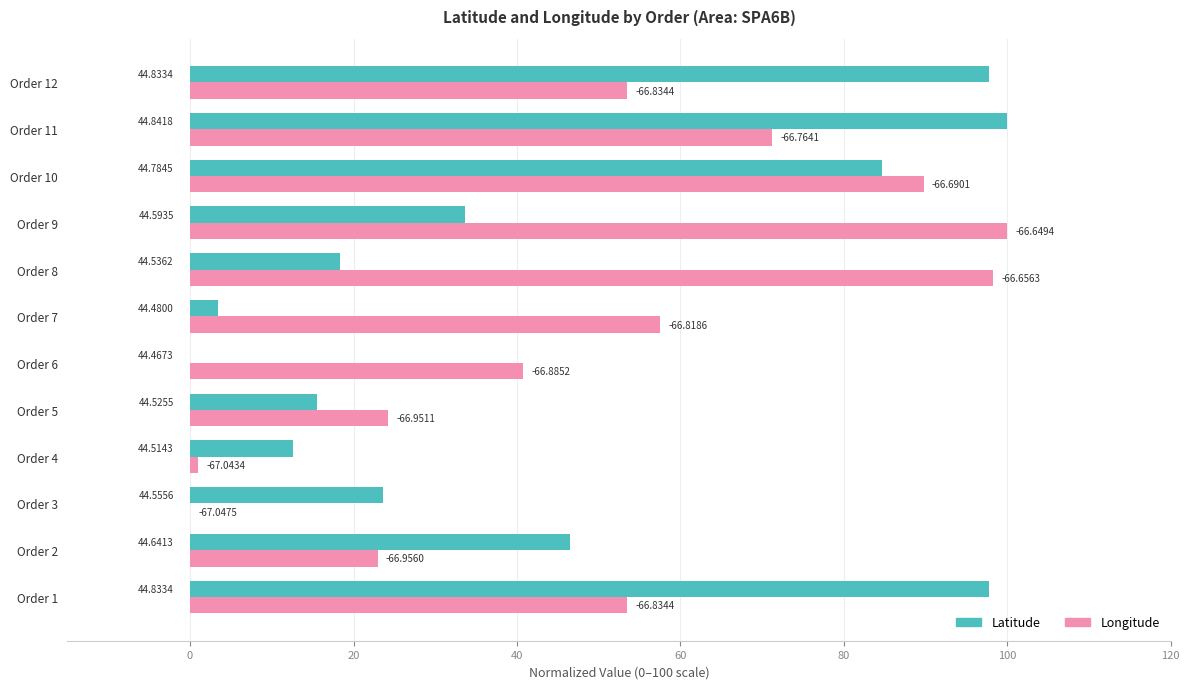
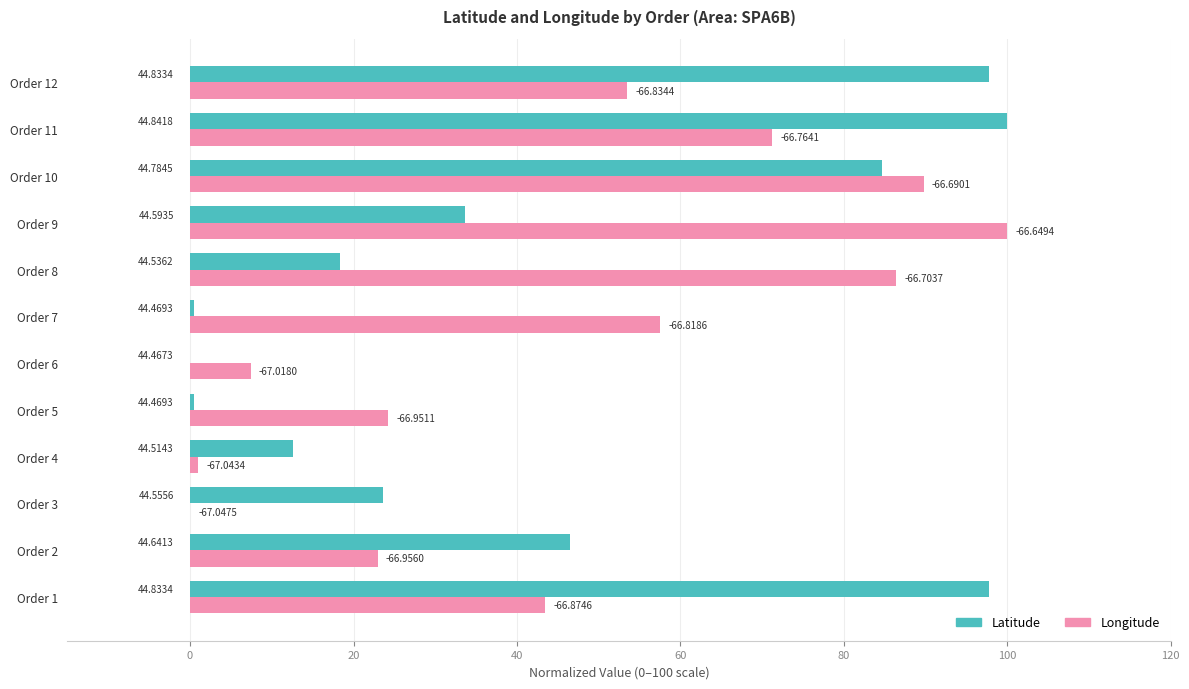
  {
    "Latitude": {
-     "Order 7": 44.4800,
-     "Order 5": 44.5255
+     "Order 7": 44.4693,
+     "Order 5": 44.4693
    },
    "Longitude": {
-     "Order 8": -66.6563,
-     "Order 6": -66.8852,
-     "Order 1": -66.8344
+     "Order 8": -66.7037,
+     "Order 6": -67.0180,
+     "Order 1": -66.8746
    }
  }
